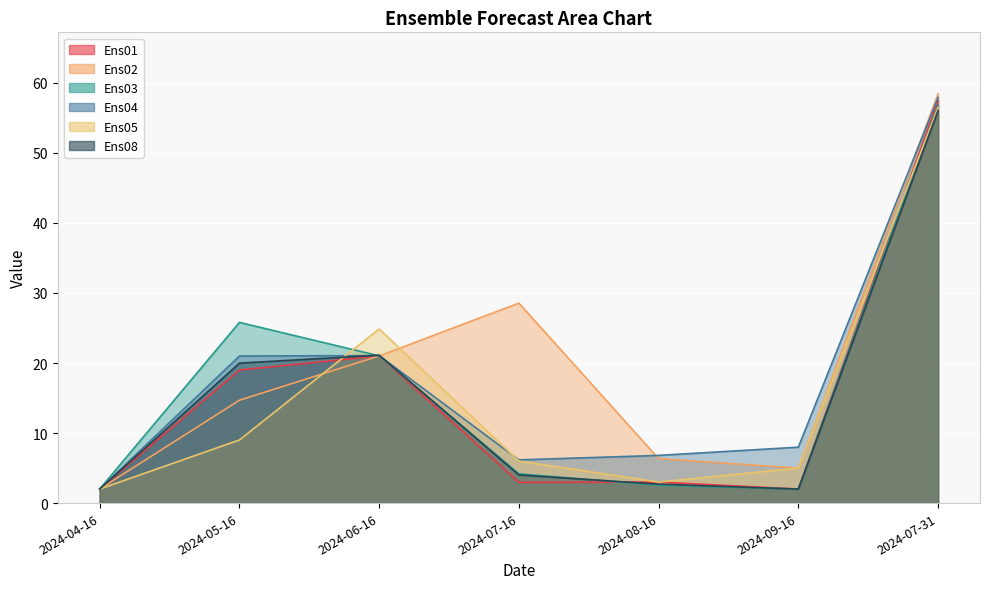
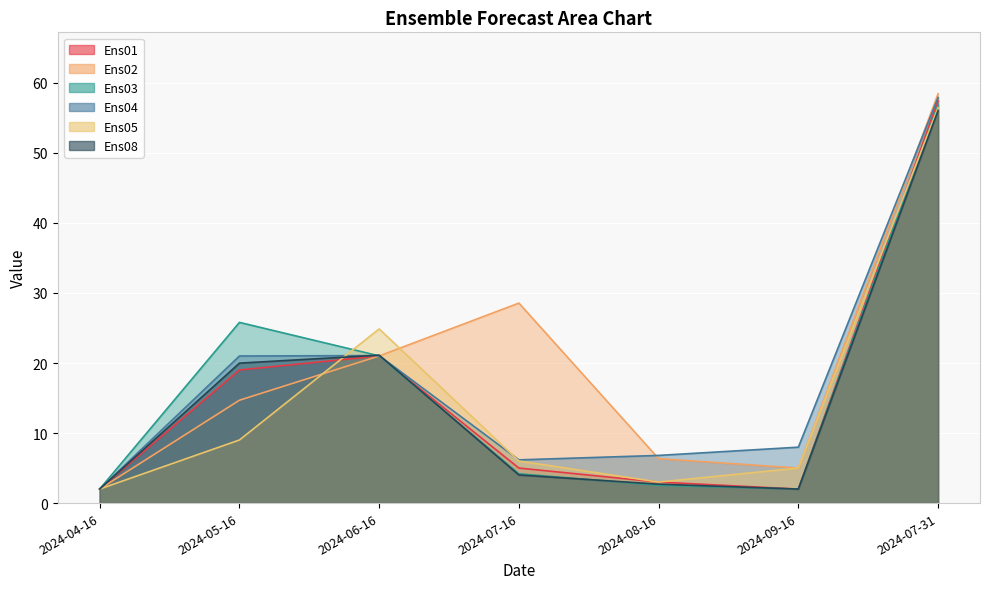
  {
    "Ens01": {
      "2024-05-16": 19,
-     "2024-07-16": 3,
+     "2024-07-16": 5,
      "2024-07-31": 57
    }
  }
